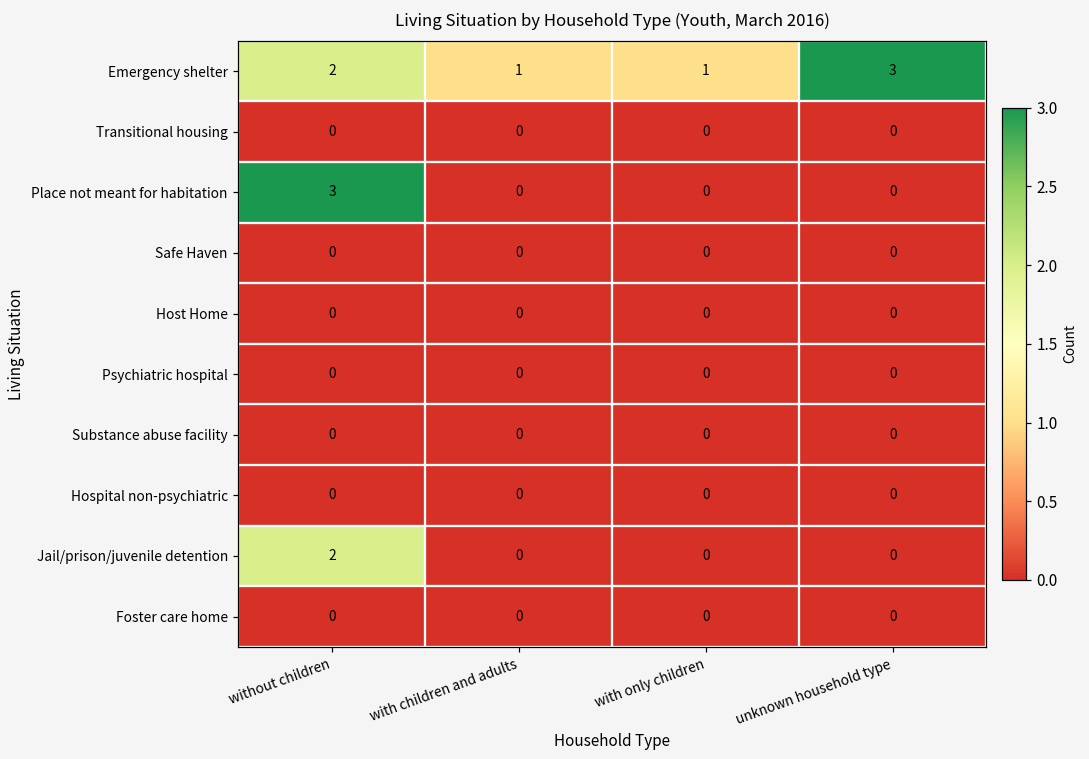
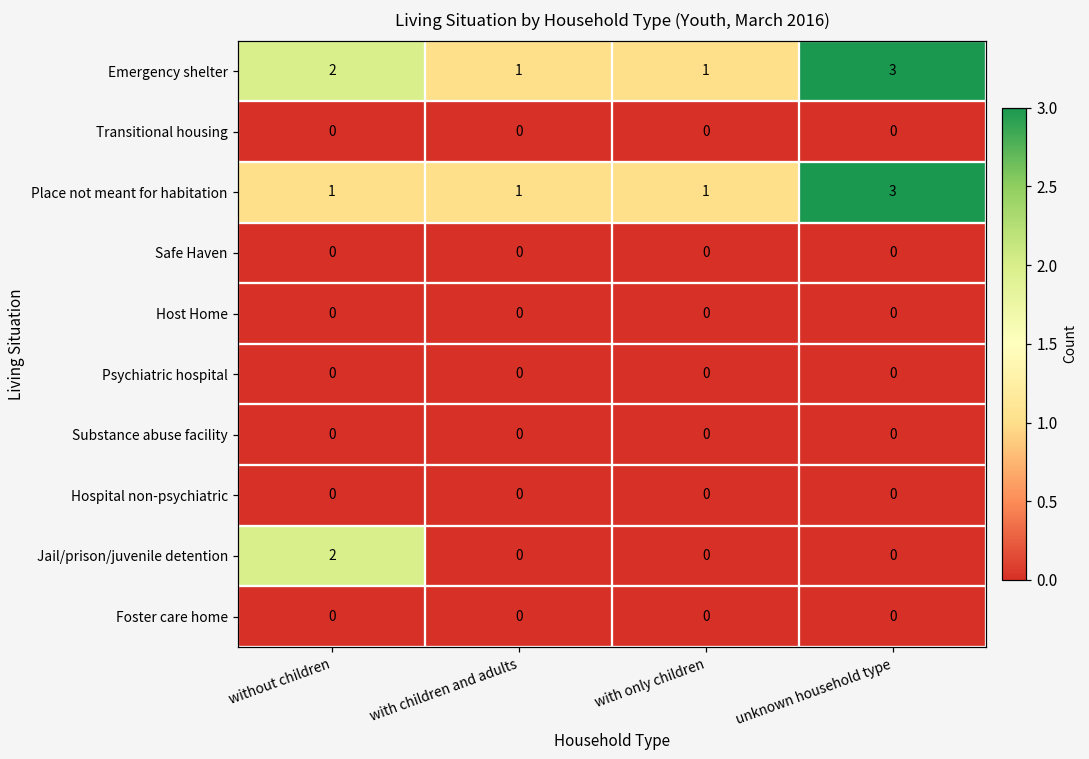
  {
    "Emergency shelter": {
      "without children": 2,
      "with children and adults": 1,
      "with only children": 1,
      "unknown household type": 3
    },
    "Transitional housing": {
      "without children": 0,
      "with children and adults": 0,
      "with only children": 0,
      "unknown household type": 0
    },
    "Place not meant for habitation": {
-     "without children": 3,
-     "with children and adults": 0,
-     "with only children": 0,
-     "unknown household type": 0
+     "without children": 1,
+     "with children and adults": 1,
+     "with only children": 1,
+     "unknown household type": 3
    },
    "Safe Haven": {
      "without children": 0,
      "with children and adults": 0,
      "with only children": 0,
      "unknown household type": 0
    },
    "Host Home": {
      "without children": 0,
      "with children and adults": 0,
      "with only children": 0,
      "unknown household type": 0
    },
    "Psychiatric hospital": {
      "without children": 0,
      "with children and adults": 0,
      "with only children": 0,
      "unknown household type": 0
    },
    "Substance abuse facility": {
      "without children": 0,
      "with children and adults": 0,
      "with only children": 0,
      "unknown household type": 0
    },
    "Hospital non-psychiatric": {
      "without children": 0,
      "with children and adults": 0,
      "with only children": 0,
      "unknown household type": 0
    },
    "Jail/prison/juvenile detention": {
      "without children": 2,
      "with children and adults": 0,
      "with only children": 0,
      "unknown household type": 0
    },
    "Foster care home": {
      "without children": 0,
      "with children and adults": 0,
      "with only children": 0,
      "unknown household type": 0
    }
  }
